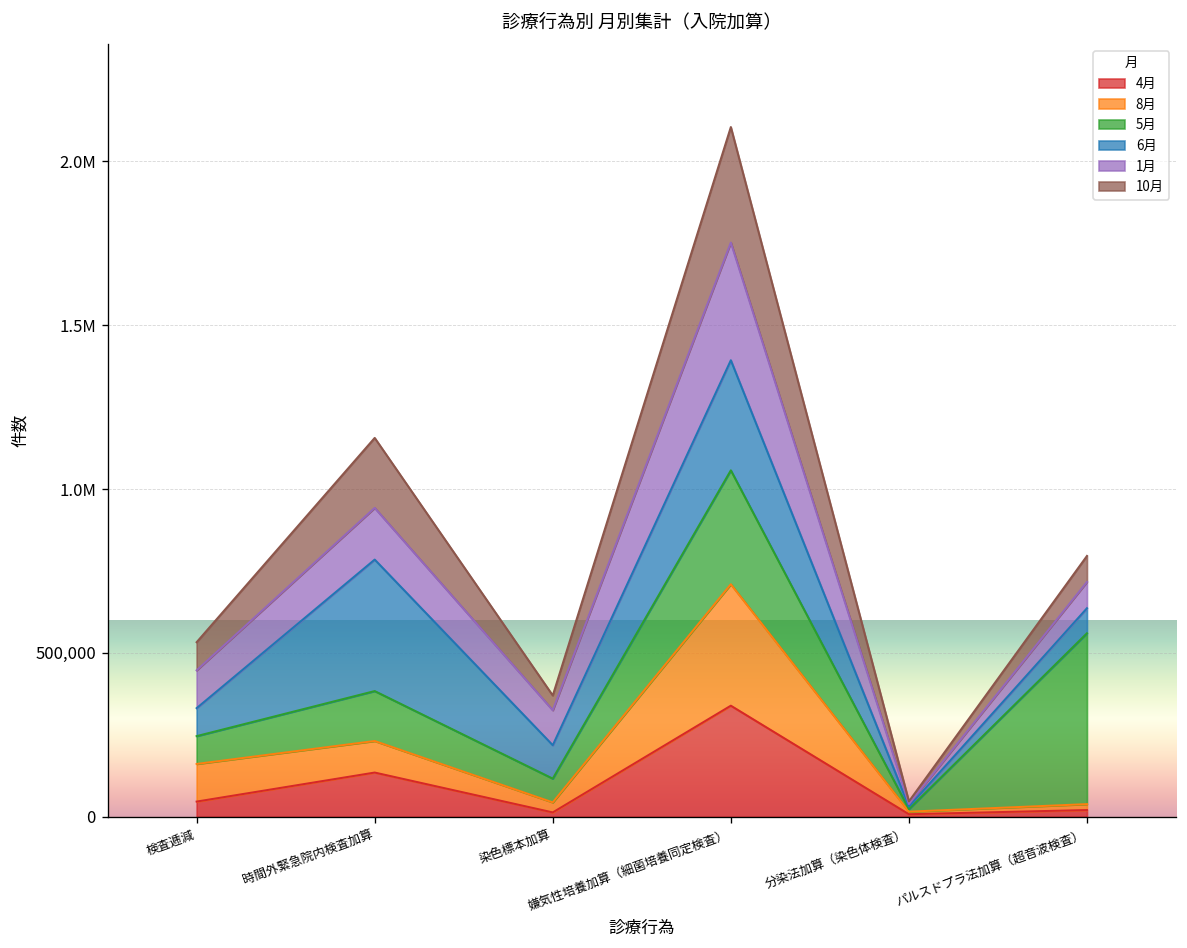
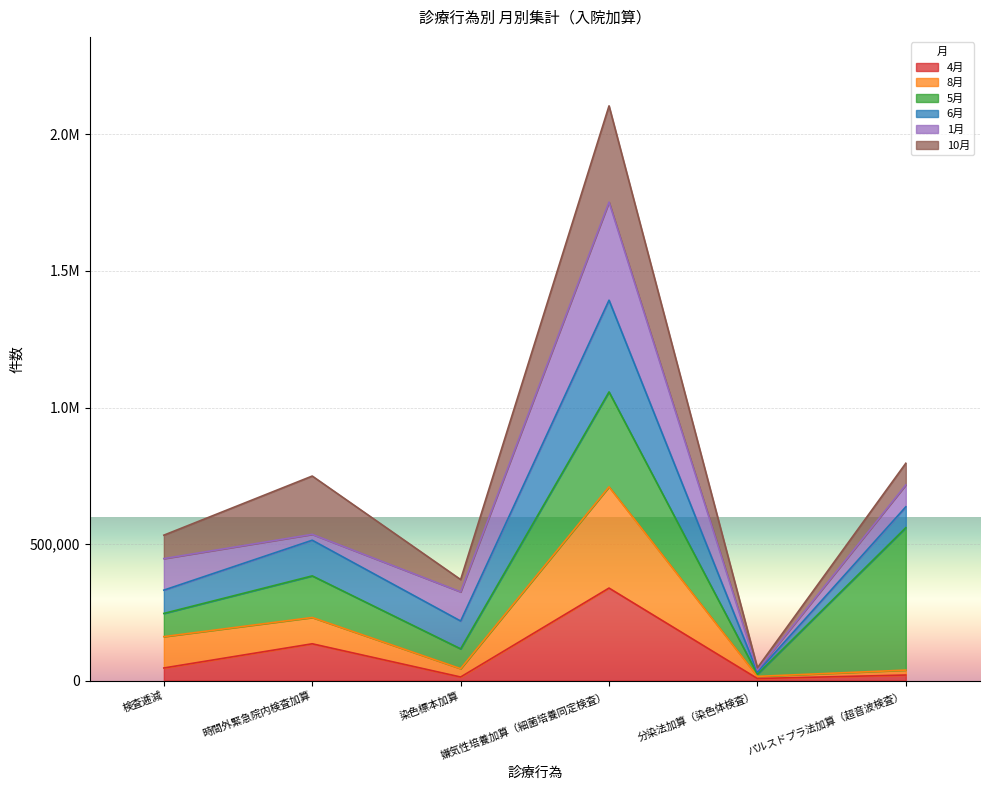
  {
    "4月": {
      "検査逓減": "50,000",
      "時間外緊急院内検査加算": "130,000",
      "染色標本加算": "10,000",
      "嫌気性培養加算（細菌培養同定検査）": "340,000",
      "パルスドプラ法加算（超音波検査）": "20,000"
    },
    "8月": {
      "検査逓減": "110,000",
      "時間外緊急院内検査加算": "100,000",
      "染色標本加算": "30,000",
      "嫌気性培養加算（細菌培養同定検査）": "370,000",
      "パルスドプラ法加算（超音波検査）": "20,000"
    },
    "5月": {
      "検査逓減": "80,000",
      "時間外緊急院内検査加算": "150,000",
      "染色標本加算": "70,000",
      "嫌気性培養加算（細菌培養同定検査）": "350,000",
      "パルスドプラ法加算（超音波検査）": "520,000"
    },
    "6月": {
      "検査逓減": "90,000",
-     "時間外緊急院内検査加算": "400,000",
+     "時間外緊急院内検査加算": "130,000",
      "染色標本加算": "100,000",
      "嫌気性培養加算（細菌培養同定検査）": "340,000",
      "パルスドプラ法加算（超音波検査）": "80,000"
    },
    "1月": {
      "検査逓減": "120,000",
-     "時間外緊急院内検査加算": "160,000",
+     "時間外緊急院内検査加算": "20,000",
      "染色標本加算": "110,000",
      "嫌気性培養加算（細菌培養同定検査）": "360,000",
      "パルスドプラ法加算（超音波検査）": "80,000"
    },
    "10月": {
      "検査逓減": "90,000",
      "時間外緊急院内検査加算": "210,000",
      "染色標本加算": "50,000",
      "嫌気性培養加算（細菌培養同定検査）": "350,000",
      "パルスドプラ法加算（超音波検査）": "80,000"
    }
  }
